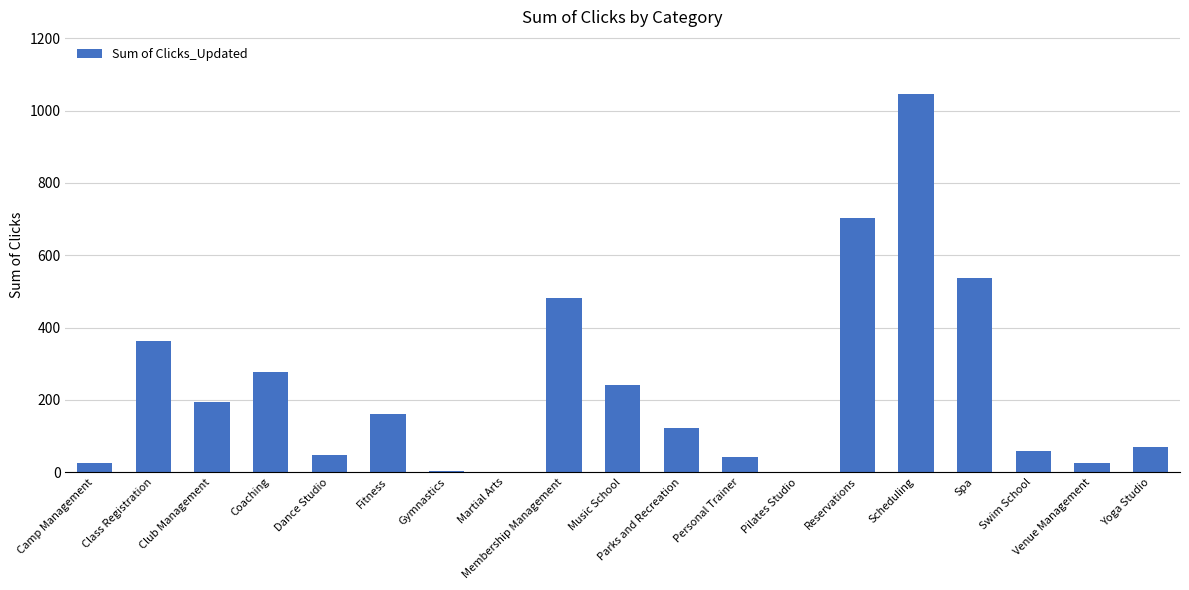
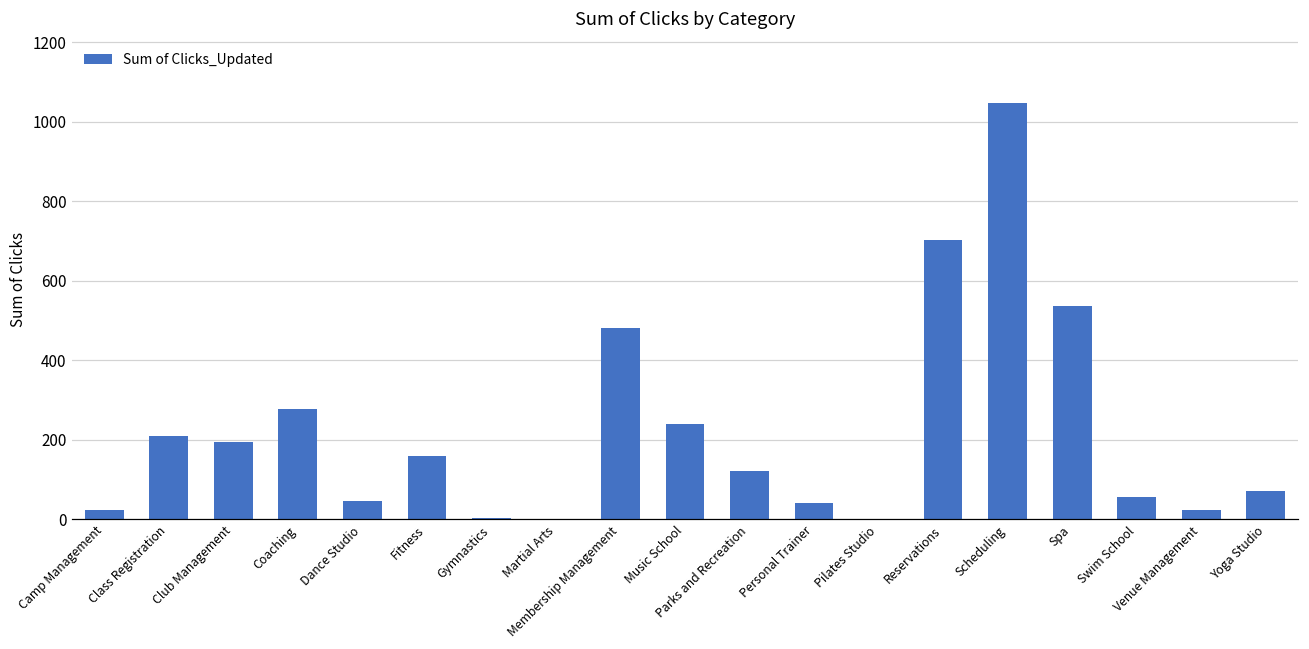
  {
    "Camp Management": 20,
-   "Class Registration": 360,
+   "Class Registration": 210,
    "Club Management": 190,
    "Coaching": 280,
    "Dance Studio": 50,
    "Fitness": 160,
    "Membership Management": 480,
    "Music School": 240,
    "Parks and Recreation": 120,
    "Personal Trainer": 40,
    "Reservations": 700,
    "Scheduling": 1050,
    "Spa": 540,
    "Swim School": 60,
    "Venue Management": 20,
    "Yoga Studio": 70
  }
